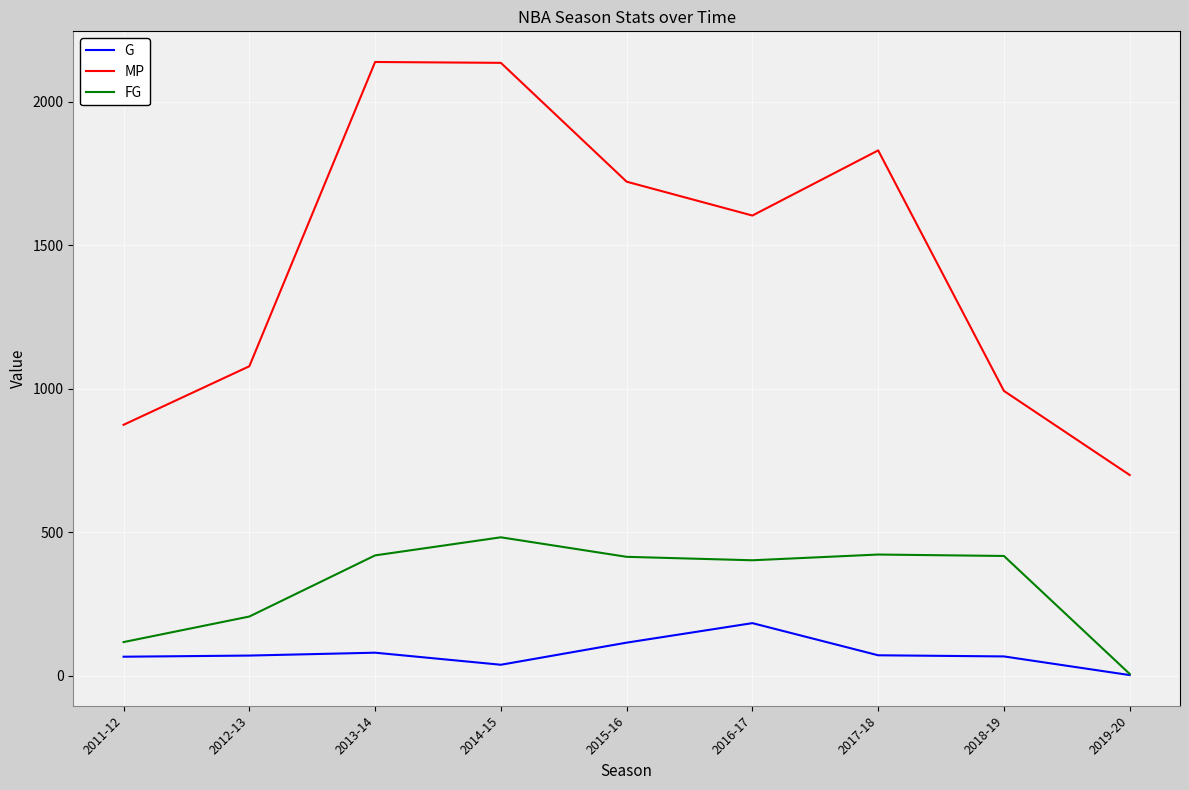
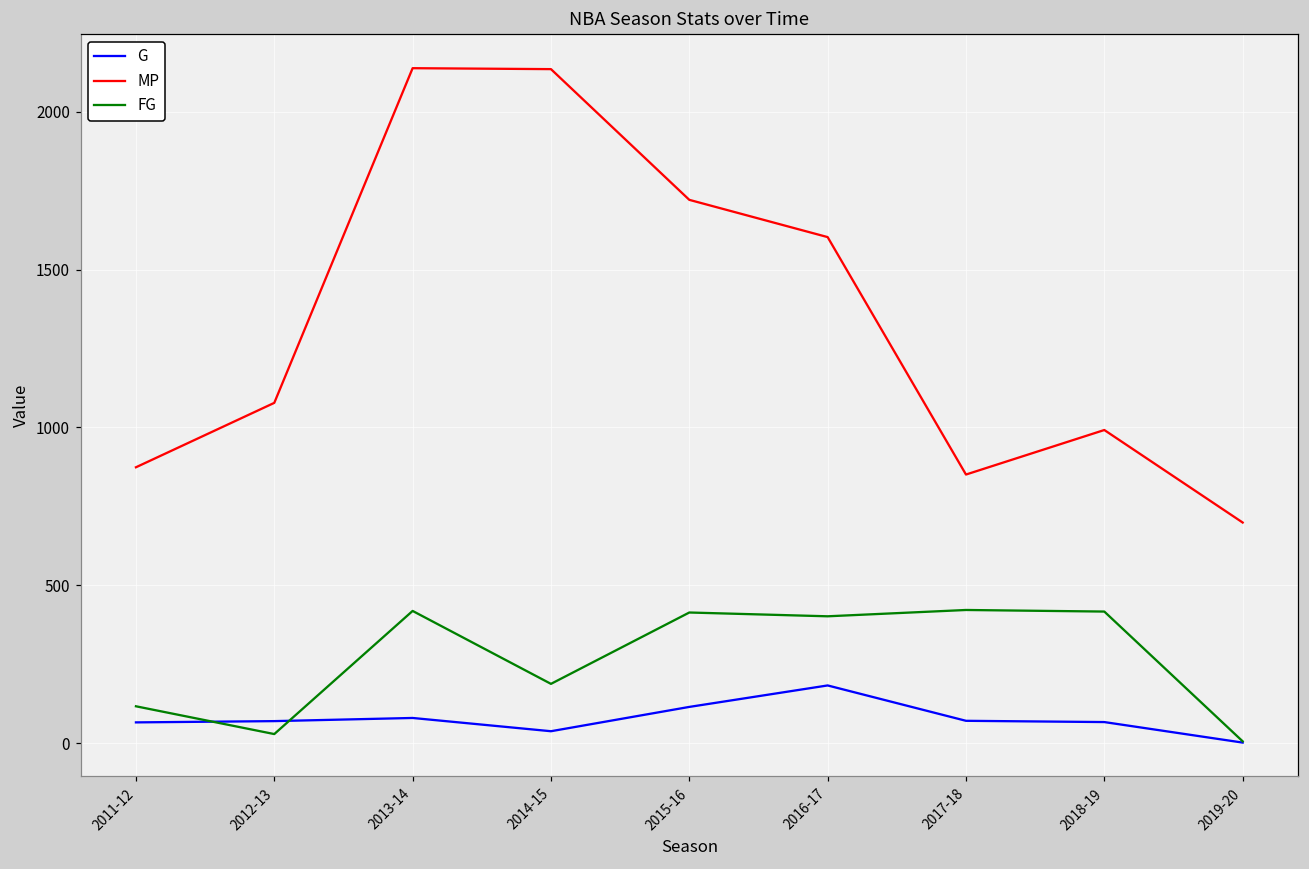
  {
    "G": {
      "2011-12": 70,
      "2012-13": 70,
      "2013-14": 80,
      "2014-15": 40,
      "2015-16": 120,
      "2016-17": 180,
      "2017-18": 70,
      "2018-19": 70
    },
    "MP": {
      "2011-12": 870,
      "2012-13": 1080,
      "2013-14": 2140,
      "2014-15": 2140,
      "2015-16": 1720,
      "2016-17": 1600,
-     "2017-18": 1830,
+     "2017-18": 850,
      "2018-19": 990,
      "2019-20": 700
    },
    "FG": {
      "2011-12": 120,
-     "2012-13": 210,
+     "2012-13": 30,
      "2013-14": 420,
-     "2014-15": 480,
+     "2014-15": 190,
      "2015-16": 410,
      "2016-17": 400,
      "2017-18": 420,
      "2018-19": 420
    }
  }
